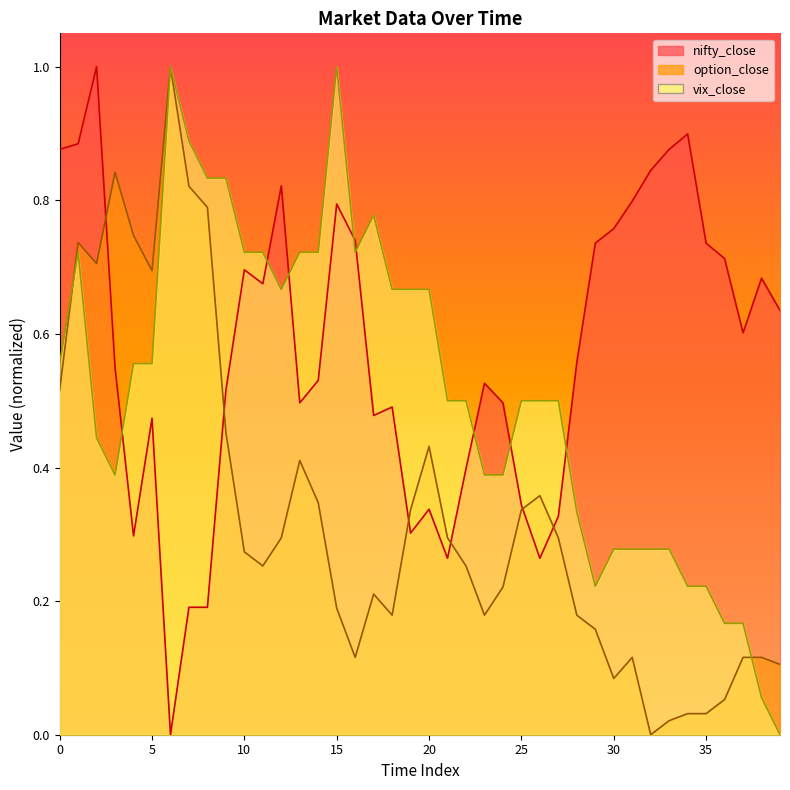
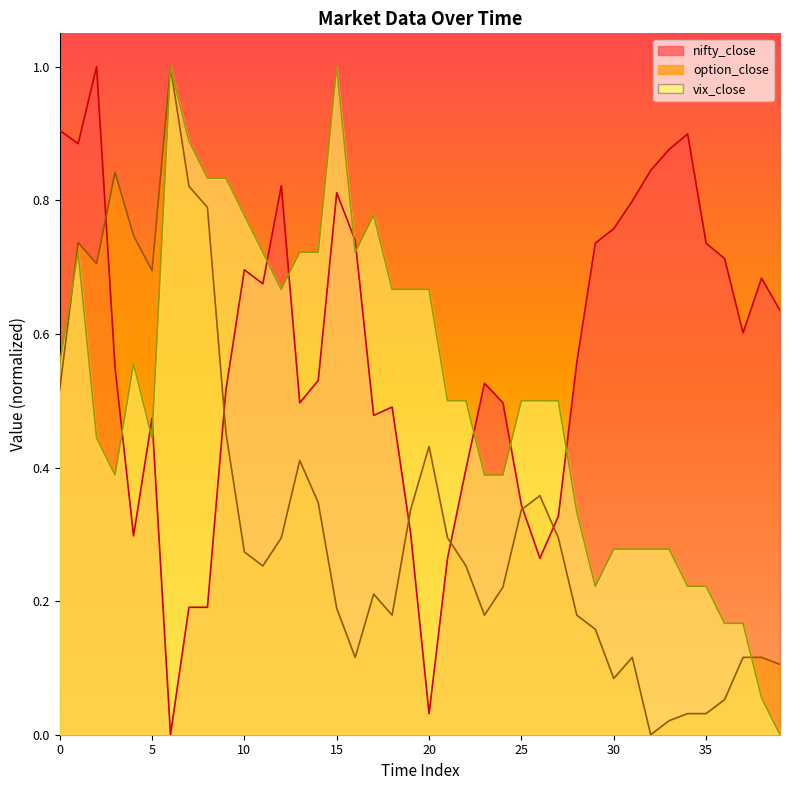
  {
    "nifty_close": {
-     "0": 0.88,
+     "0": 0.90,
      "5": 0.47,
      "10": 0.70,
-     "15": 0.79,
-     "20": 0.34,
+     "15": 0.81,
+     "20": 0.03,
      "25": 0.34,
      "30": 0.76,
      "35": 0.74
    },
    "option_close": {
      "0": 0.52,
      "5": 0.69,
      "10": 0.27,
      "15": 0.19,
      "20": 0.43,
      "25": 0.34,
      "30": 0.08,
      "35": 0.03
    },
    "vix_close": {
      "0": 0.56,
-     "5": 0.56,
-     "10": 0.72,
+     "5": 0.44,
+     "10": 0.78,
      "15": 1.00,
      "20": 0.67,
      "25": 0.50,
      "30": 0.28,
      "35": 0.22
    }
  }
